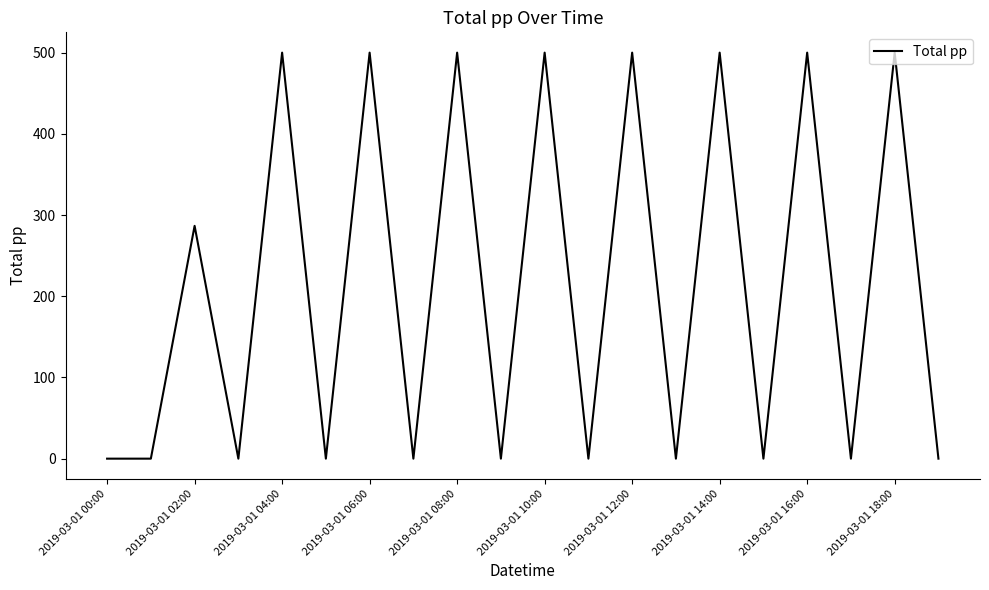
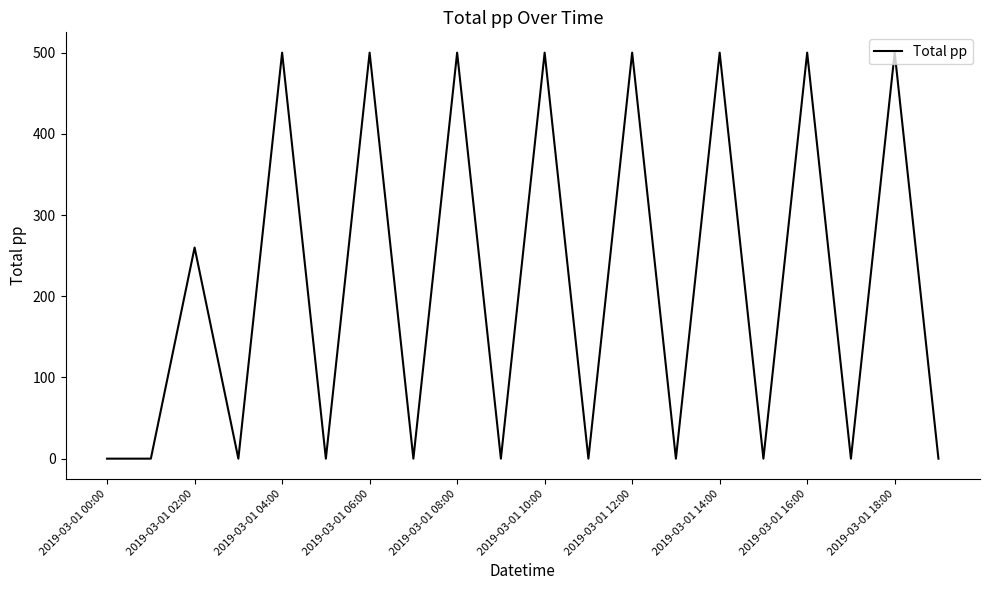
  {
    "2019-03-01 00:00": 0,
-   "2019-03-01 02:00": 290,
+   "2019-03-01 02:00": 260,
    "2019-03-01 04:00": 500,
    "2019-03-01 06:00": 500,
    "2019-03-01 08:00": 500,
    "2019-03-01 10:00": 500,
    "2019-03-01 12:00": 500,
    "2019-03-01 14:00": 500,
    "2019-03-01 16:00": 500
  }
